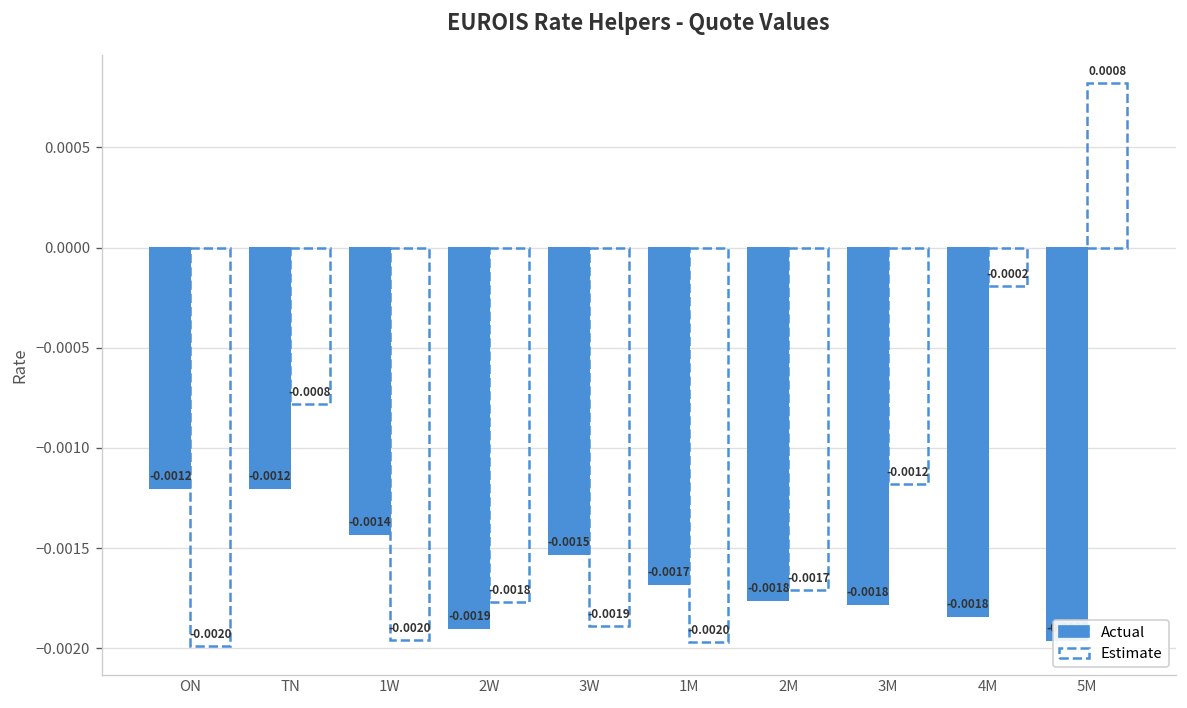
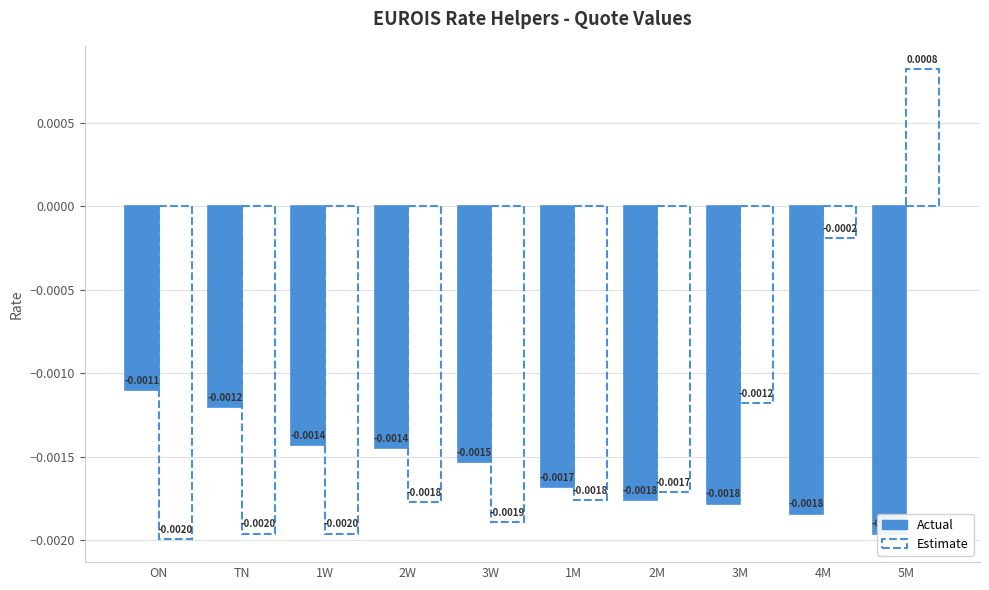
  {
    "Actual": {
-     "ON": -0.0012,
+     "ON": -0.0011,
      "TN": -0.0012,
      "1W": -0.0014,
-     "2W": -0.0019,
+     "2W": -0.0014,
      "3W": -0.0015,
      "1M": -0.0017,
      "2M": -0.0018,
      "3M": -0.0018,
      "4M": -0.0018
    },
    "Estimate": {
      "ON": -0.0020,
-     "TN": -0.0008,
+     "TN": -0.0020,
      "1W": -0.0020,
      "2W": -0.0018,
      "3W": -0.0019,
-     "1M": -0.0020,
+     "1M": -0.0018,
      "2M": -0.0017,
      "3M": -0.0012,
      "4M": -0.0002,
      "5M": 0.0008
    }
  }
